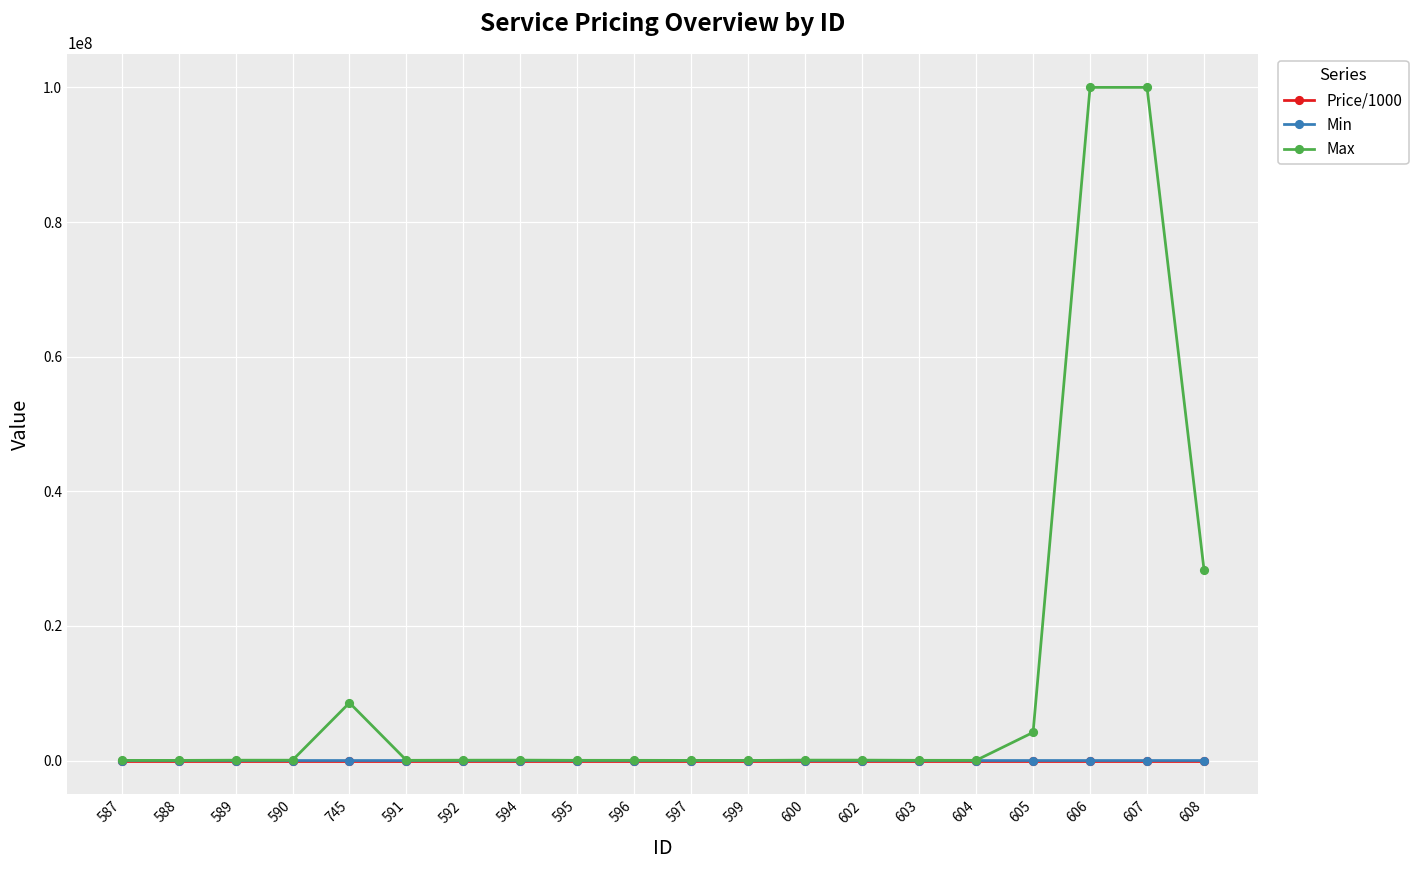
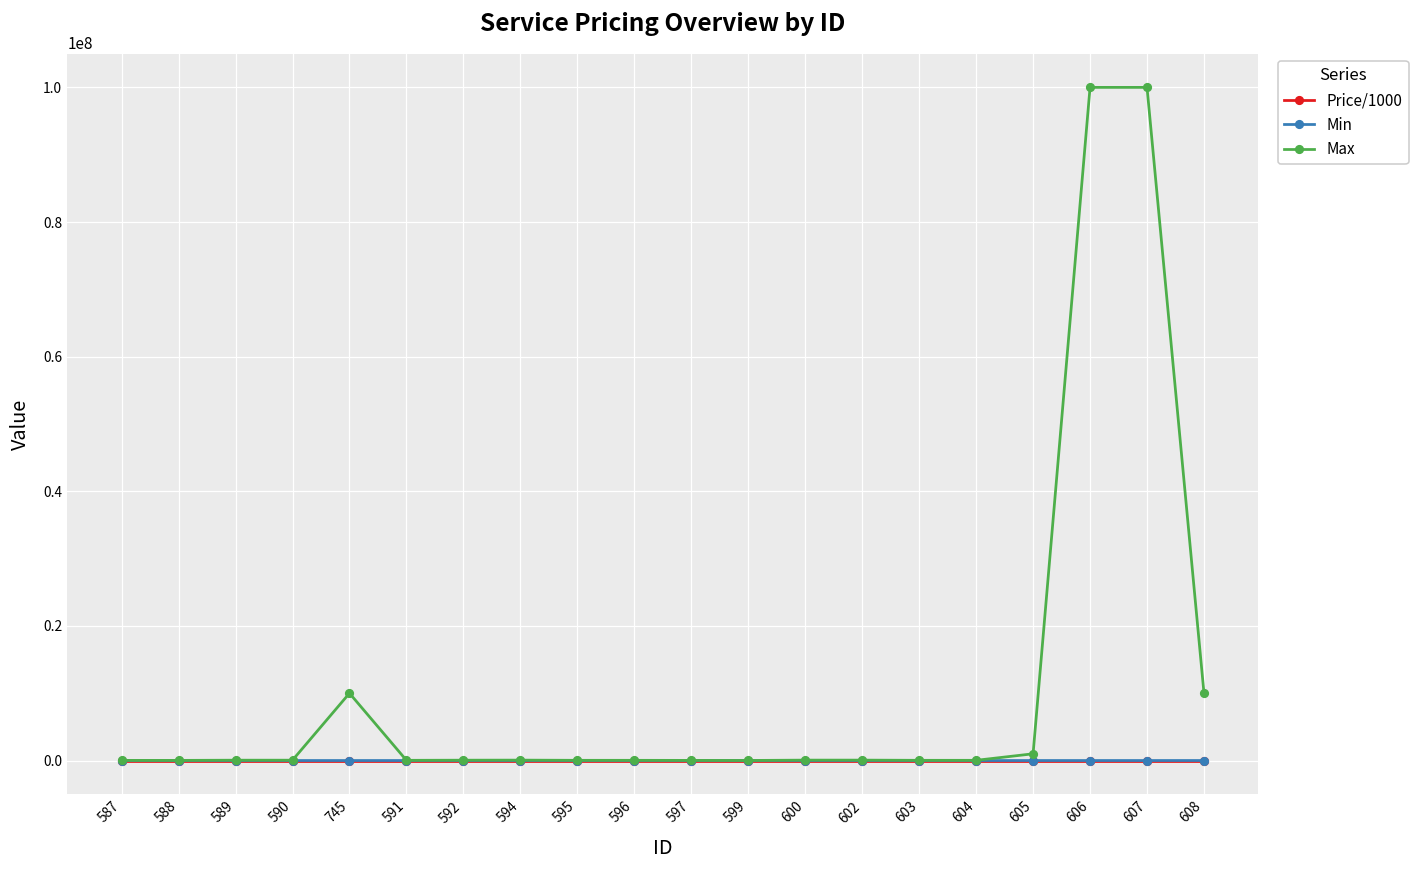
  {
    "Min": {
      "745": 0,
      "605": 0,
      "606": 0,
      "607": 0,
      "608": 0
    },
    "Max": {
-     "745": 9000000,
-     "605": 4000000,
+     "745": 10000000,
+     "605": 1000000,
      "606": 100000000,
      "607": 100000000,
-     "608": 28000000
+     "608": 10000000
    }
  }
